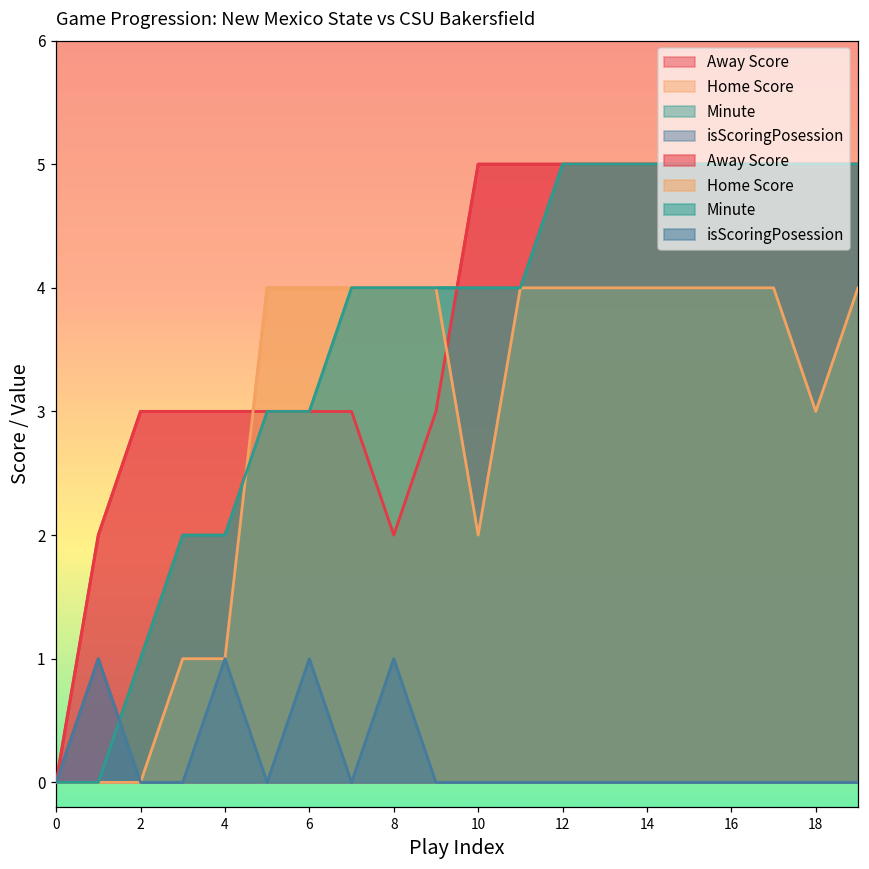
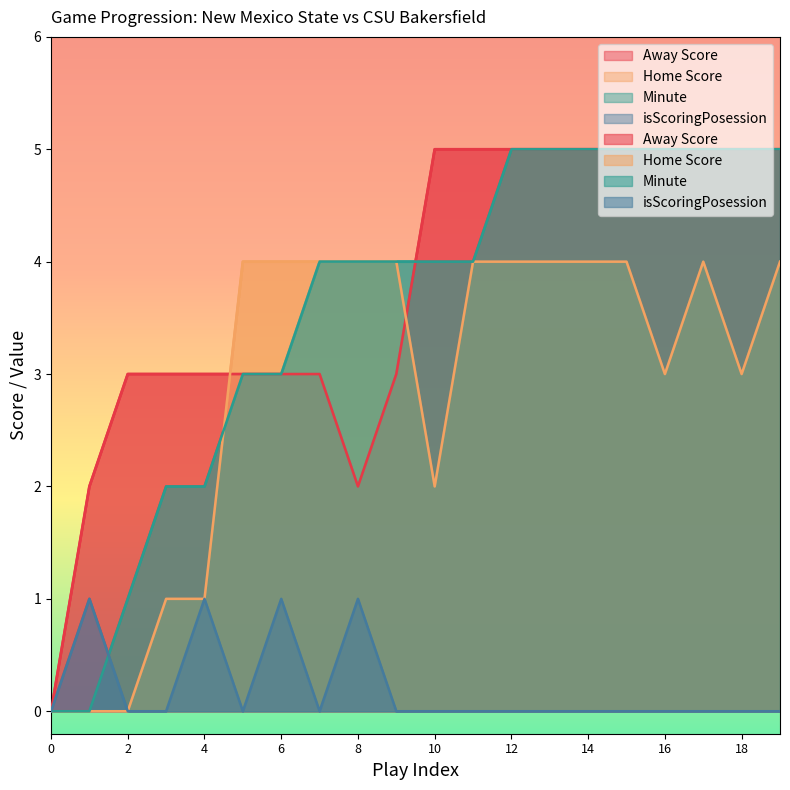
  {
    "Away Score": {
      "2": 3,
      "4": 3,
      "8": 2,
      "10": 5
    },
    "Home Score": {
      "6": 4,
      "10": 2,
      "12": 4,
      "14": 4,
-     "16": 4,
+     "16": 3,
      "18": 3
    }
  }
